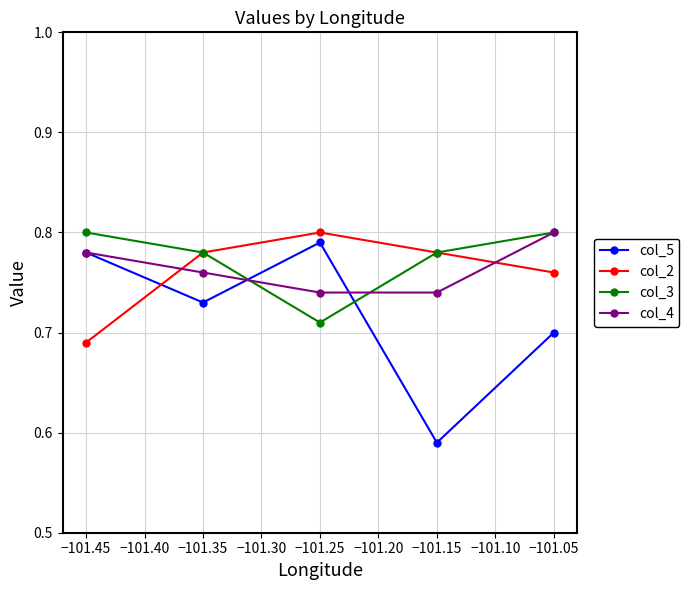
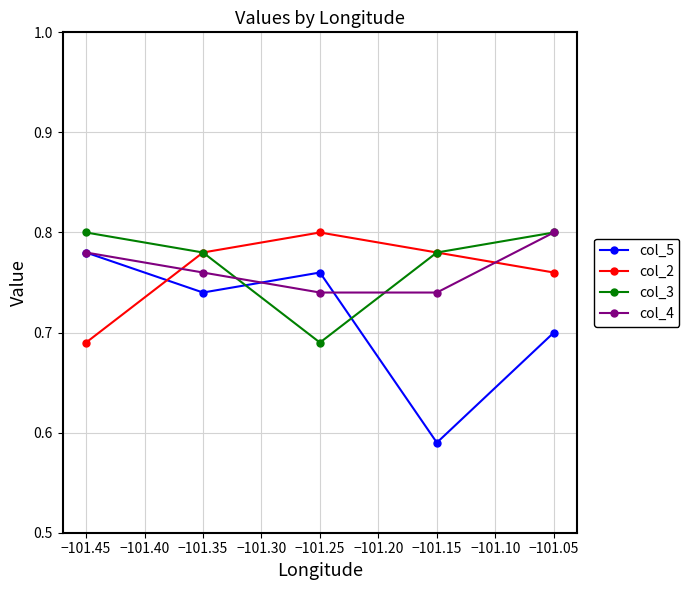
  {
    "col_5": {
-     "−101.35": 0.73,
-     "−101.25": 0.79,
+     "−101.35": 0.74,
+     "−101.25": 0.76,
      "−101.15": 0.59,
      "−101.05": 0.70
    },
    "col_2": {
      "−101.45": 0.69,
      "−101.25": 0.80,
      "−101.05": 0.76
    },
    "col_3": {
      "−101.45": 0.80,
-     "−101.25": 0.71
+     "−101.25": 0.69
    },
    "col_4": {
      "−101.35": 0.76,
      "−101.25": 0.74,
      "−101.15": 0.74
    }
  }
